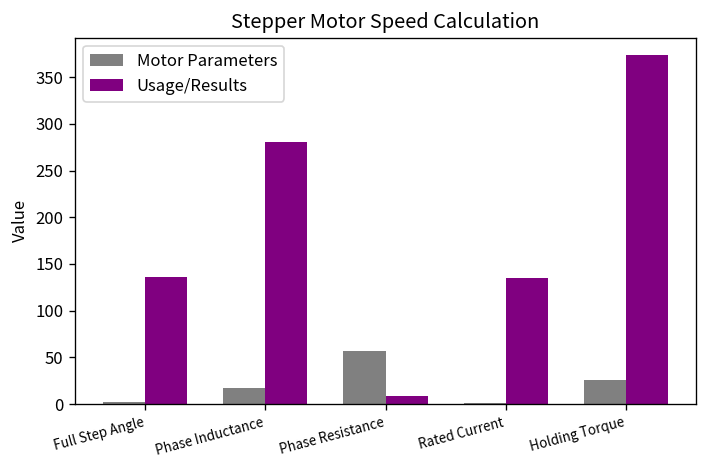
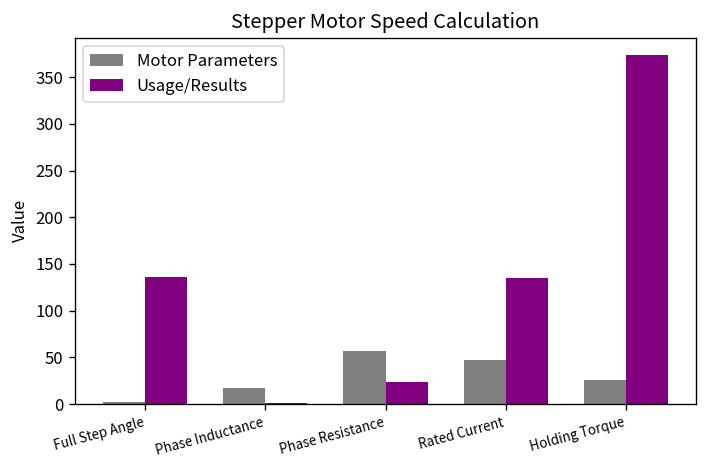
  {
    "Motor Parameters": {
      "Phase Inductance": 20,
      "Phase Resistance": 60,
-     "Rated Current": 0,
+     "Rated Current": 50,
      "Holding Torque": 30
    },
    "Usage/Results": {
      "Full Step Angle": 140,
-     "Phase Inductance": 280,
-     "Phase Resistance": 10,
+     "Phase Inductance": 0,
+     "Phase Resistance": 20,
      "Rated Current": 130,
      "Holding Torque": 370
    }
  }
